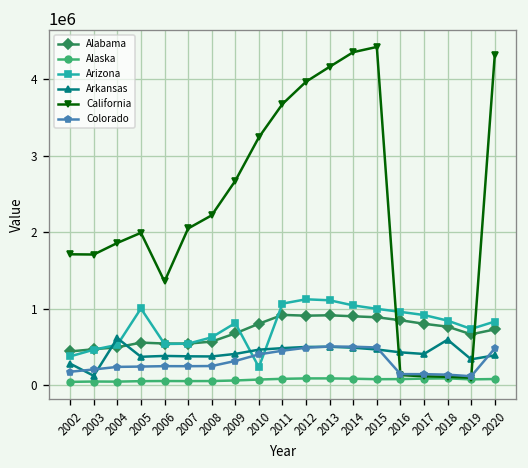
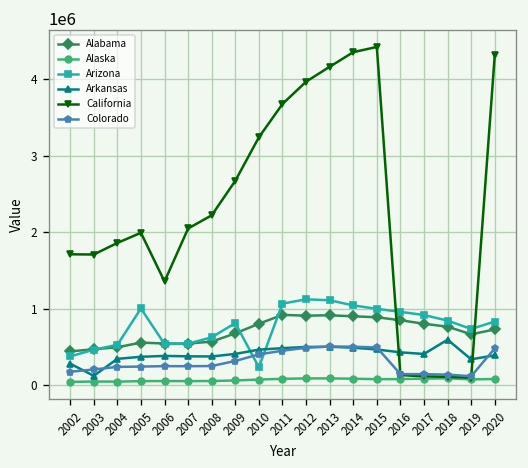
  {
    "Arizona": {
      "2002": 400000,
      "2005": 1000000,
      "2008": 600000,
      "2009": 800000,
      "2010": 200000,
      "2011": 1100000,
      "2012": 1100000,
      "2013": 1100000,
      "2014": 1000000,
      "2015": 1000000,
      "2016": 1000000,
      "2017": 900000,
      "2018": 800000,
      "2019": 700000,
      "2020": 800000
    },
    "Arkansas": {
      "2002": 300000,
      "2003": 100000,
-     "2004": 600000,
+     "2004": 300000,
      "2005": 400000,
      "2006": 400000,
      "2007": 400000,
      "2008": 400000,
      "2009": 400000,
      "2010": 500000,
      "2016": 400000,
      "2017": 400000,
      "2018": 600000,
      "2019": 300000,
      "2020": 400000
    },
    "California": {
      "2002": 1700000,
      "2003": 1700000,
      "2004": 1900000,
      "2005": 2000000,
      "2006": 1400000,
      "2007": 2000000,
      "2008": 2200000,
      "2009": 2700000,
      "2010": 3200000,
      "2011": 3700000,
      "2012": 4000000,
      "2013": 4200000,
      "2014": 4300000,
      "2015": 4400000,
      "2020": 4300000
    },
    "Colorado": {
      "2002": 200000,
      "2003": 200000,
      "2004": 200000,
      "2005": 200000,
      "2006": 300000,
      "2007": 300000,
      "2008": 300000,
      "2009": 300000,
      "2010": 400000,
      "2020": 500000
    }
  }
